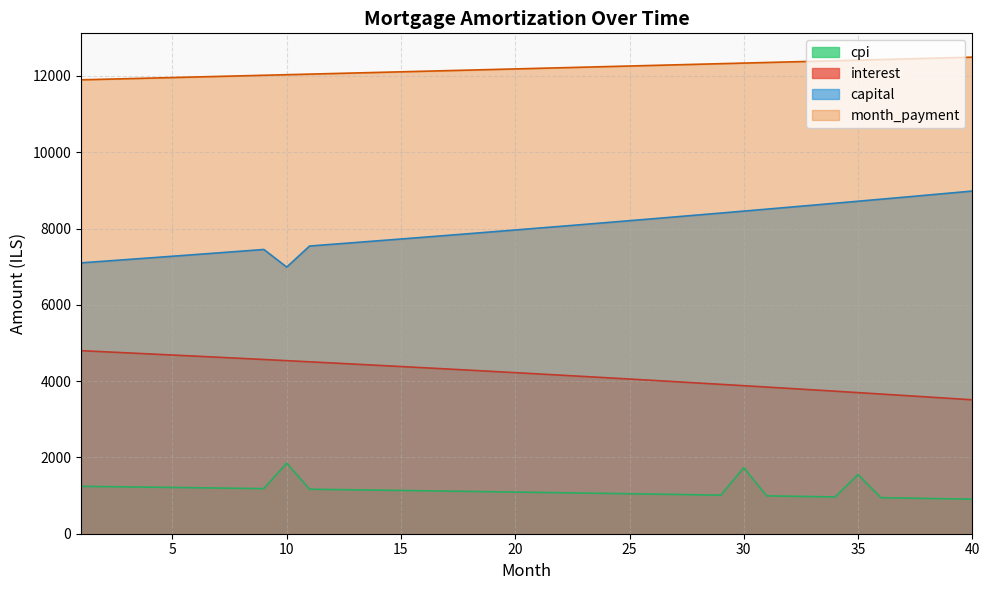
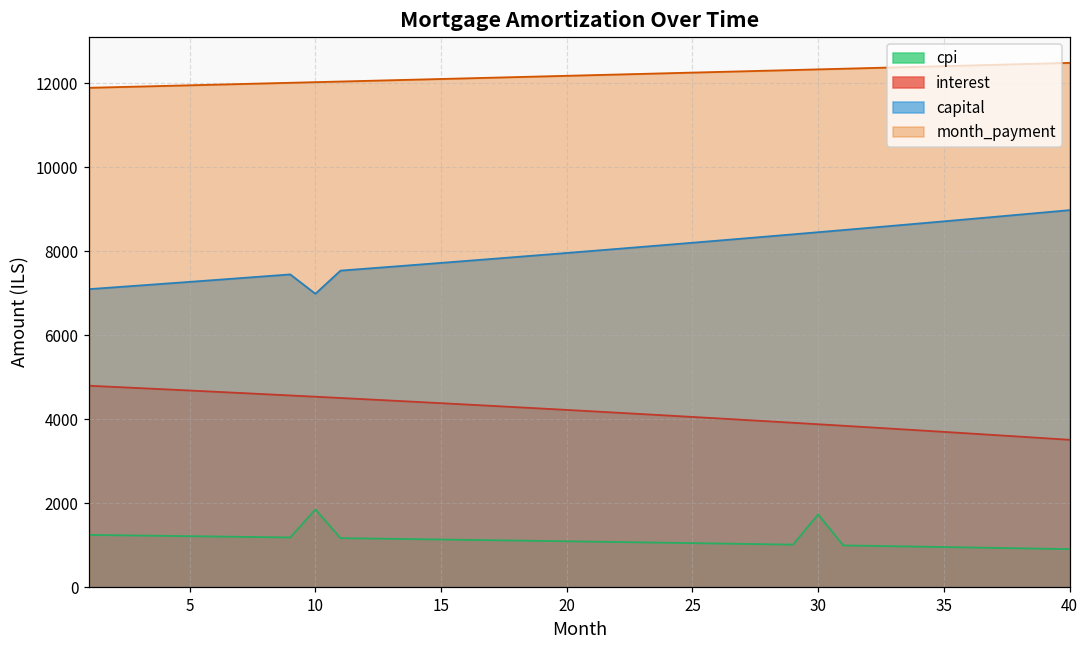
  {
    "cpi": {
      "5": 1200,
      "10": 1800,
      "15": 1100,
      "20": 1100,
      "25": 1000,
      "30": 1700,
-     "35": 1500,
+     "35": 1000,
      "40": 900
    },
    "capital": {
      "5": 7300,
      "10": 7000,
      "15": 7700,
      "20": 8000,
      "25": 8200,
      "30": 8500,
      "35": 8700,
      "40": 9000
    }
  }
